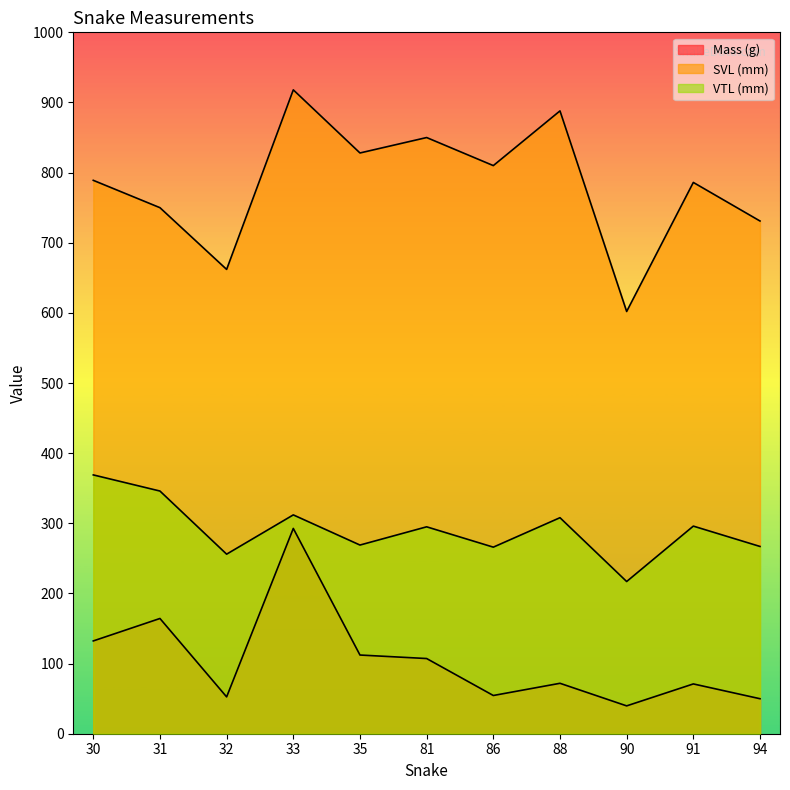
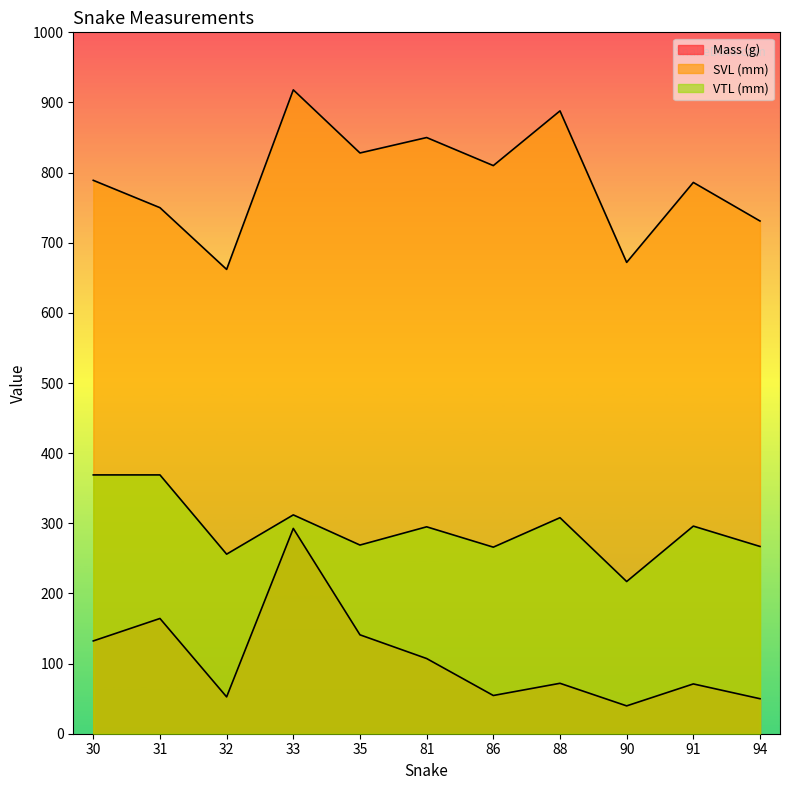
  {
    "Mass (g)": {
      "30": 130,
      "31": 160,
      "32": 50,
      "33": 290,
-     "35": 110,
+     "35": 140,
      "81": 110,
      "86": 50,
      "88": 70,
      "90": 40,
      "91": 70,
      "94": 50
    },
    "SVL (mm)": {
      "30": 790,
      "31": 750,
      "32": 660,
      "33": 920,
      "35": 830,
      "81": 850,
      "86": 810,
      "88": 890,
-     "90": 600,
+     "90": 670,
      "91": 790,
      "94": 730
    },
    "VTL (mm)": {
      "30": 370,
-     "31": 350,
+     "31": 370,
      "32": 260,
      "33": 310,
      "35": 270,
      "81": 300,
      "86": 270,
      "88": 310,
      "90": 220,
      "91": 300,
      "94": 270
    }
  }
